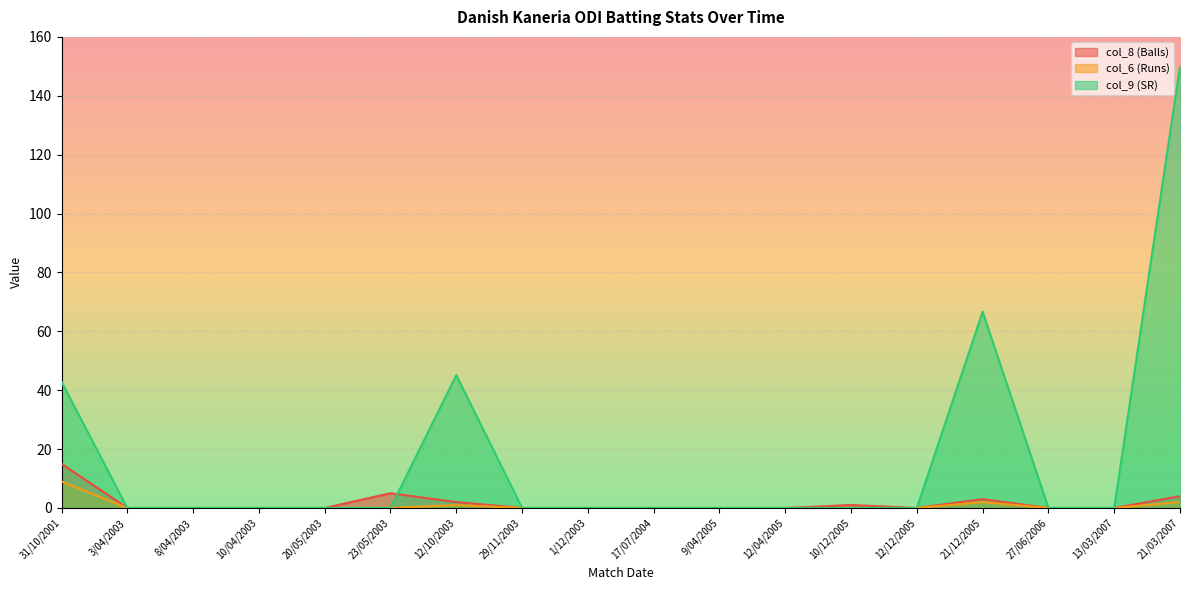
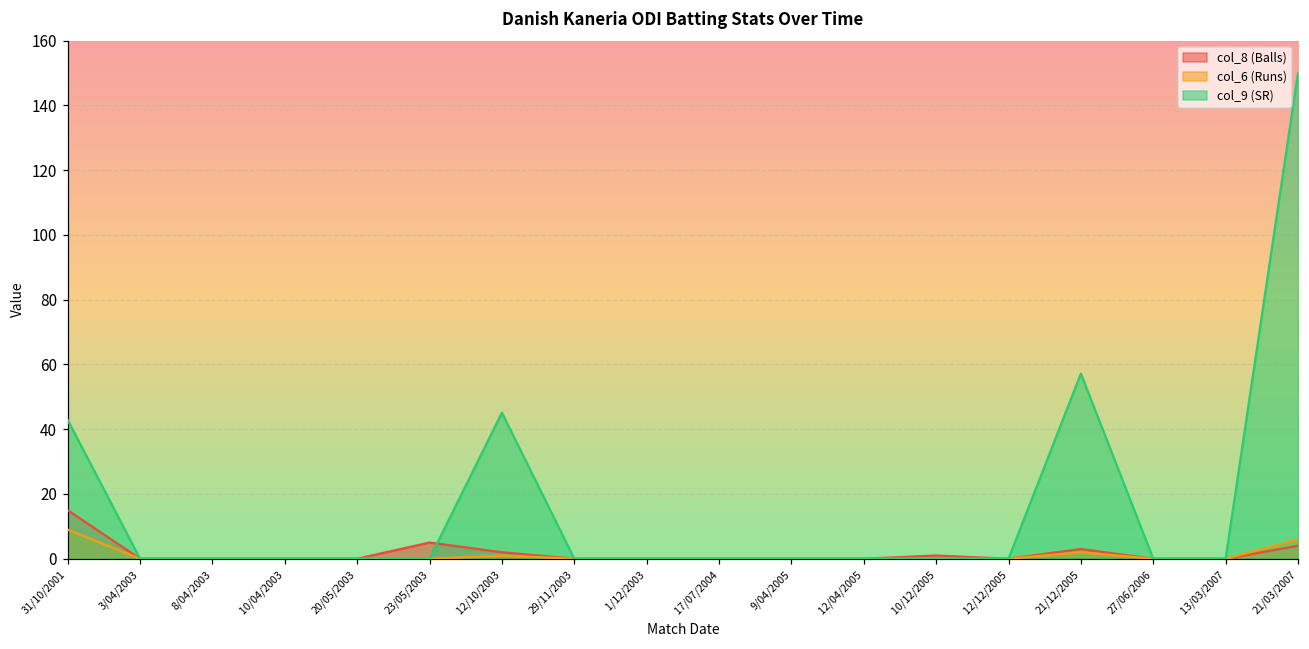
  {
    "col_8 (Balls)": {
      "31/10/2001": 15,
      "23/05/2003": 5,
      "12/10/2003": 2,
      "10/12/2005": 1,
      "21/12/2005": 3,
      "21/03/2007": 4
    },
    "col_6 (Runs)": {
      "31/10/2001": 9,
      "12/10/2003": 1,
      "21/12/2005": 2,
-     "21/03/2007": 2
+     "21/03/2007": 6
    },
    "col_9 (SR)": {
      "31/10/2001": 43,
      "12/10/2003": 45,
-     "21/12/2005": 67,
+     "21/12/2005": 57,
      "21/03/2007": 150
    }
  }
